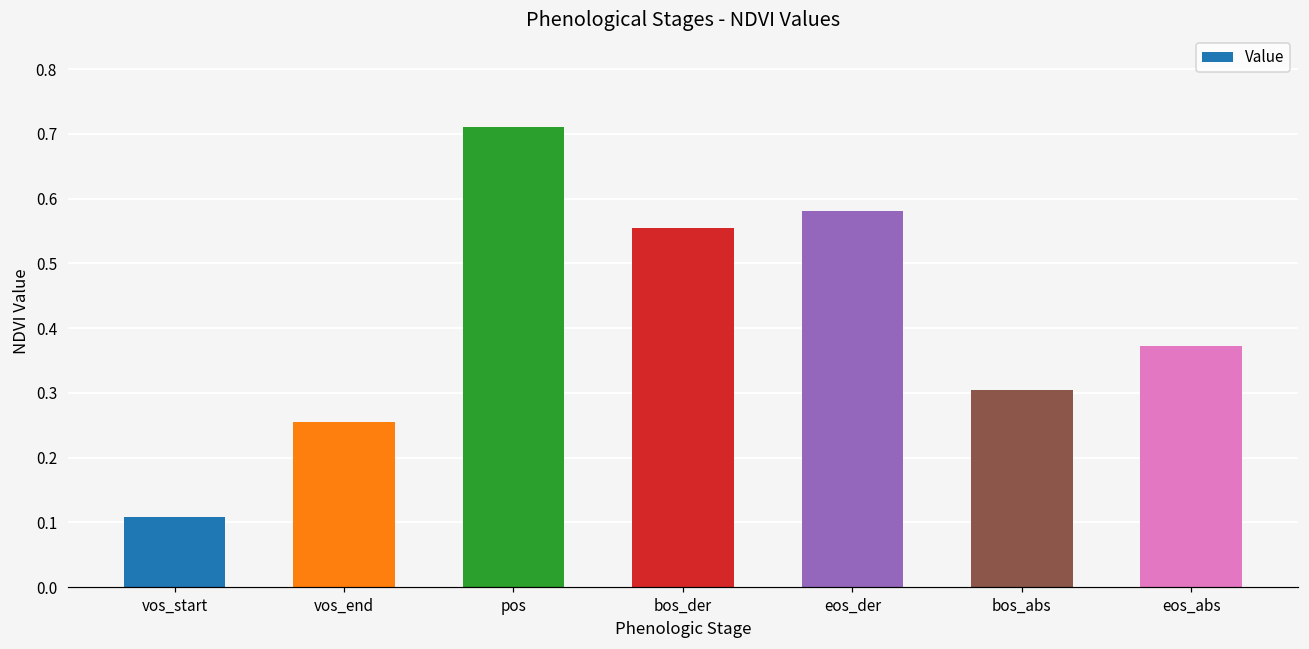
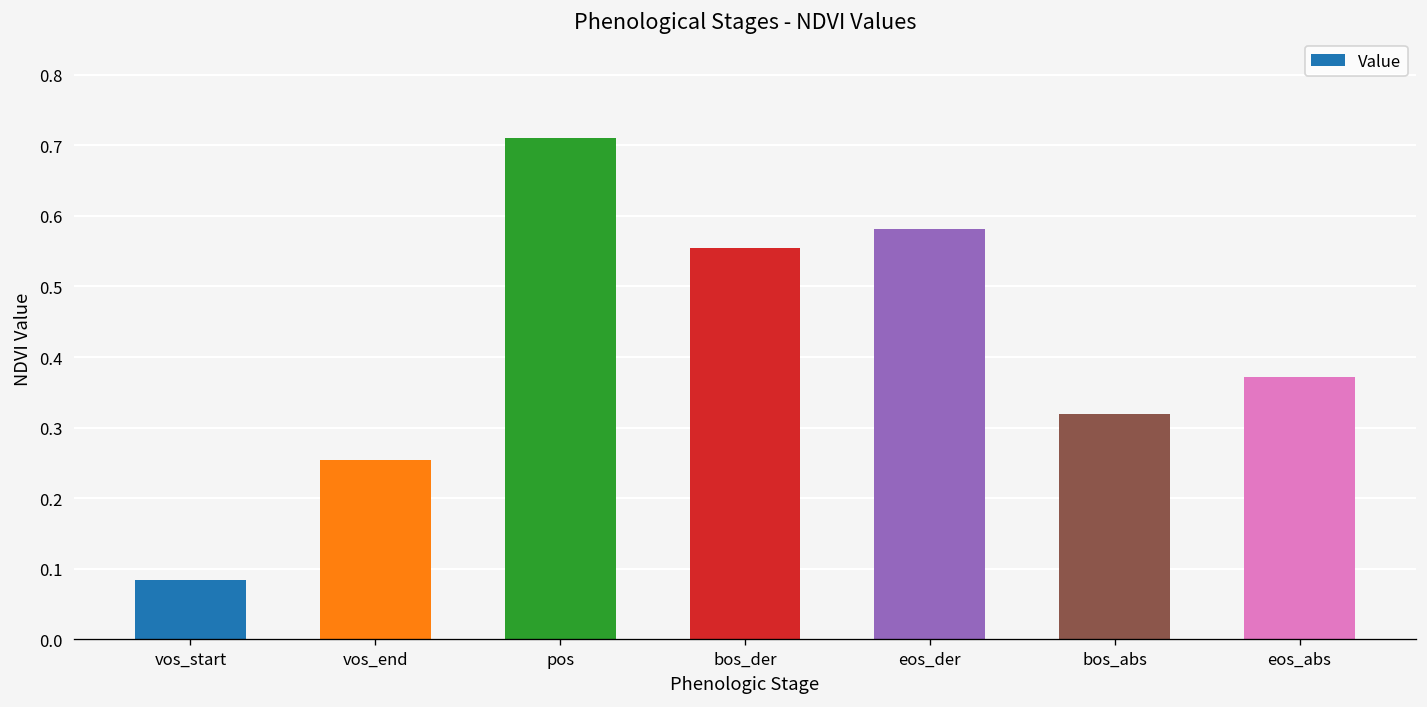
  {
-   "vos_start": 0.11,
+   "vos_start": 0.08,
    "vos_end": 0.25,
    "pos": 0.71,
    "bos_der": 0.56,
    "eos_der": 0.58,
-   "bos_abs": 0.30,
+   "bos_abs": 0.32,
    "eos_abs": 0.37
  }
